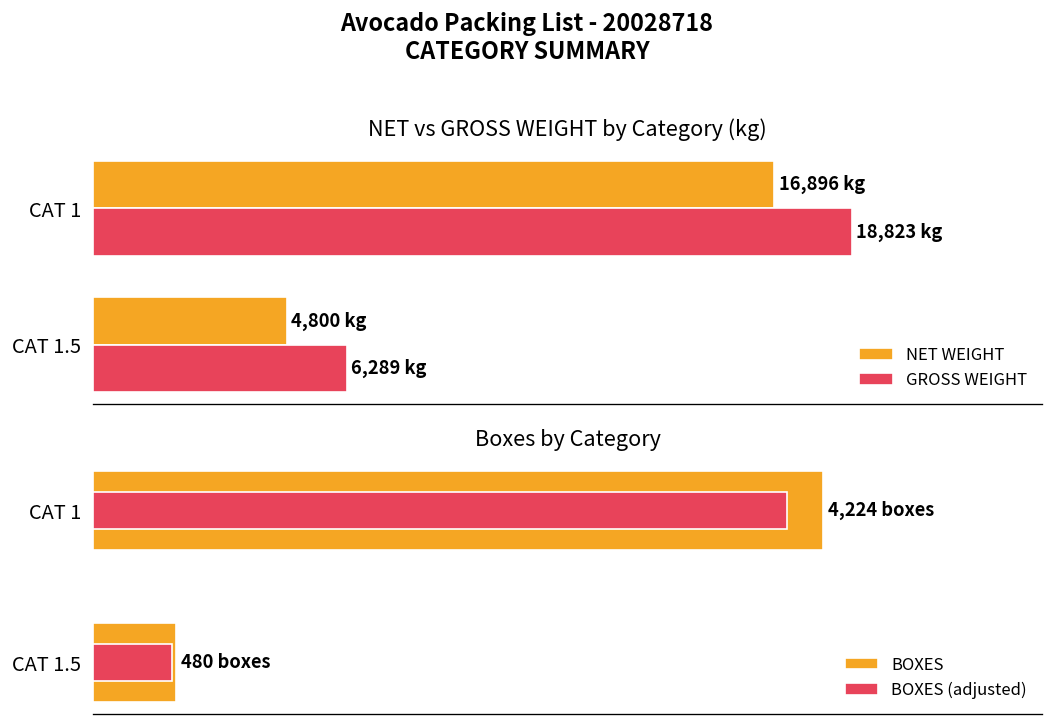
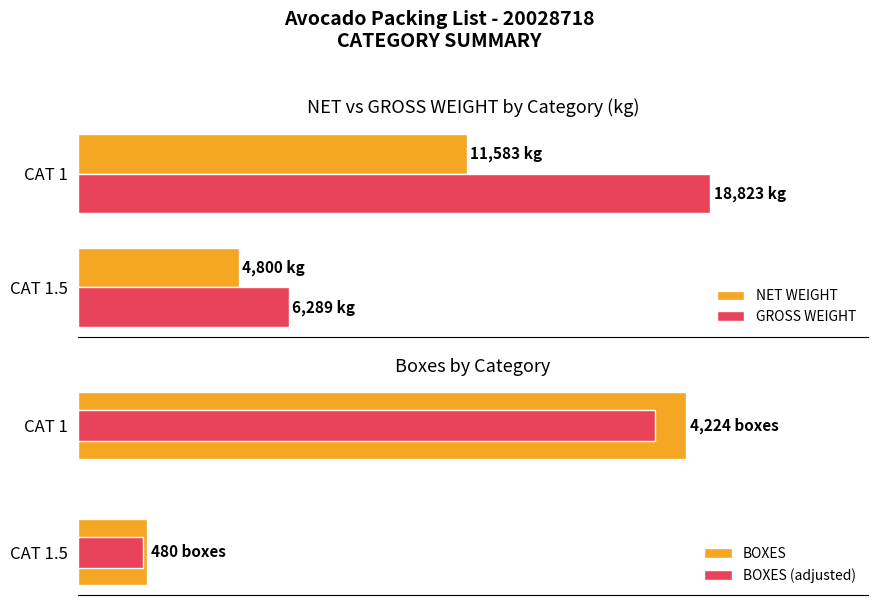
  {
    "NET vs GROSS WEIGHT by Category (kg)": {
      "NET WEIGHT": {
-       "CAT 1": "16,896",
+       "CAT 1": "11,583",
        "CAT 1.5": "4,800"
      },
      "GROSS WEIGHT": {
        "CAT 1": "18,823",
        "CAT 1.5": "6,289"
      }
    },
    "Boxes by Category": {
      "BOXES": {
        "CAT 1": "4,224",
        "CAT 1.5": "480"
      }
    }
  }
